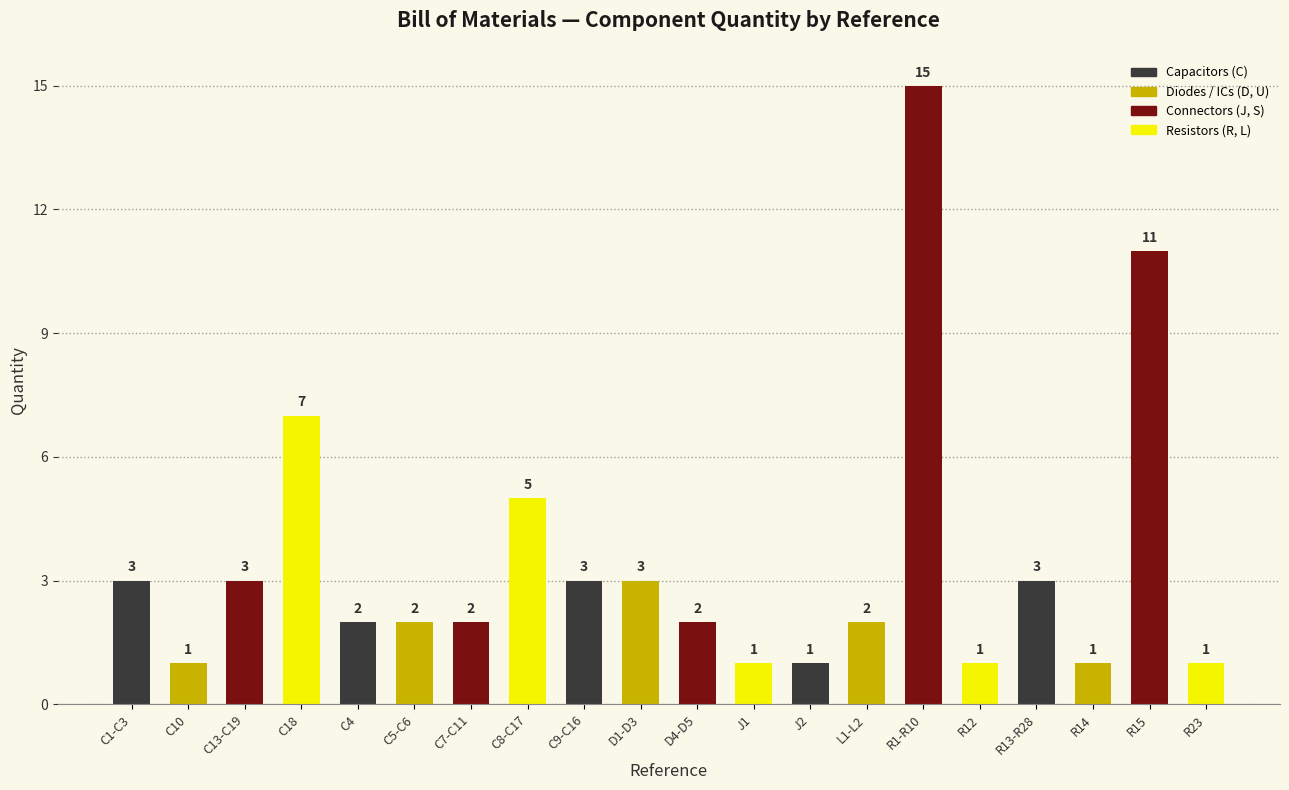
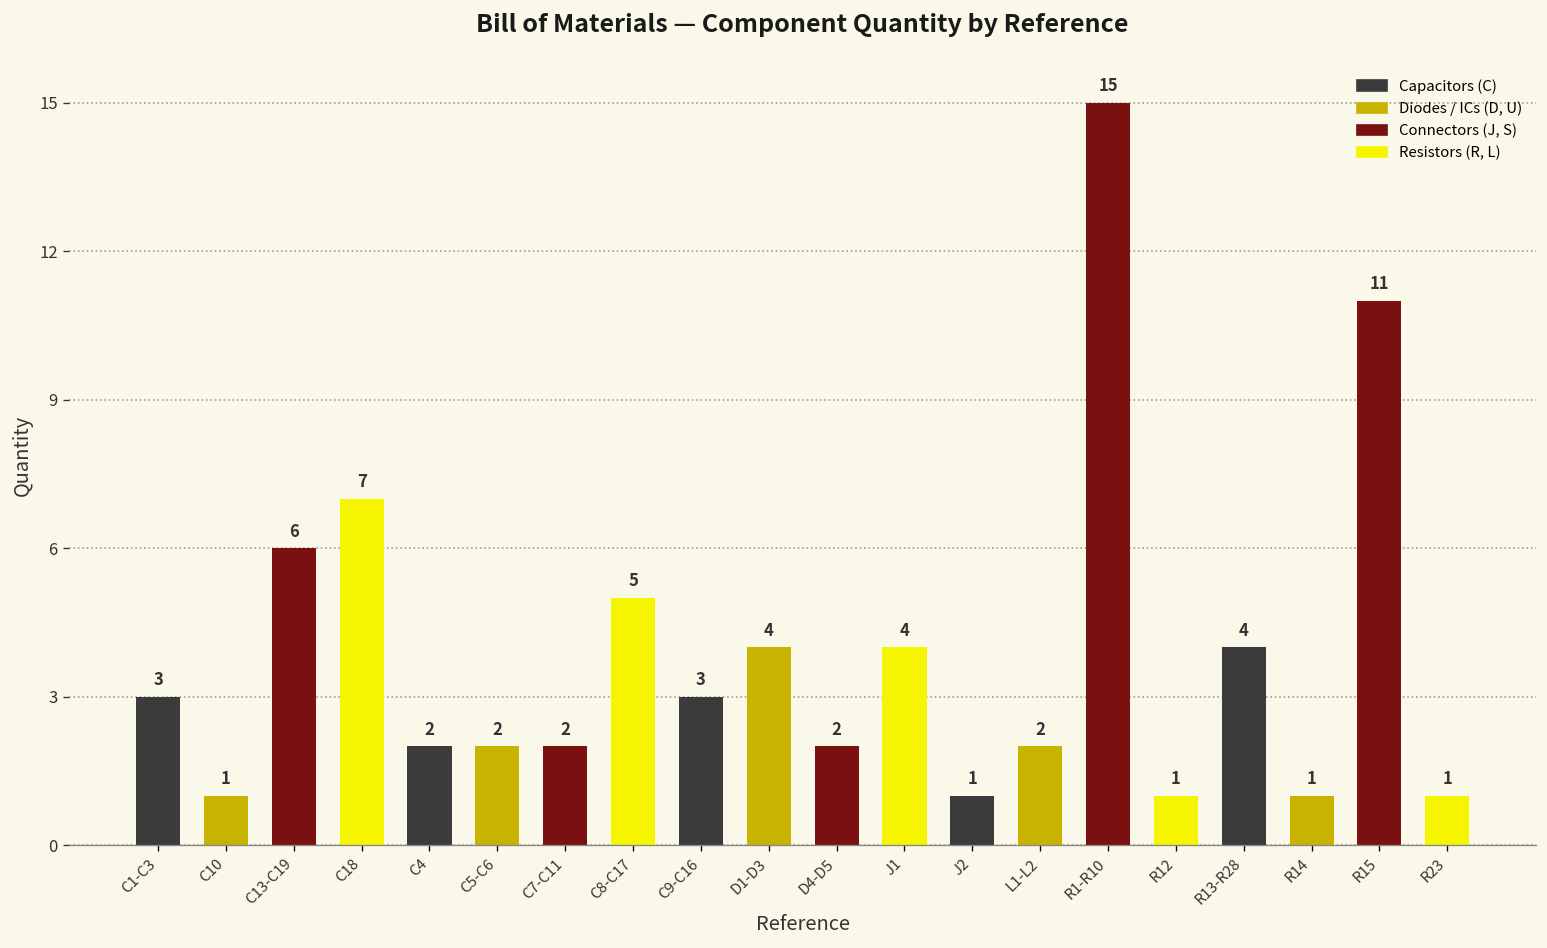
  {
    "C1-C3": 3,
    "C10": 1,
-   "C13-C19": 3,
+   "C13-C19": 6,
    "C18": 7,
    "C4": 2,
    "C5-C6": 2,
    "C7-C11": 2,
    "C8-C17": 5,
    "C9-C16": 3,
-   "D1-D3": 3,
+   "D1-D3": 4,
    "D4-D5": 2,
-   "J1": 1,
+   "J1": 4,
    "J2": 1,
    "L1-L2": 2,
    "R1-R10": 15,
    "R12": 1,
-   "R13-R28": 3,
+   "R13-R28": 4,
    "R14": 1,
    "R15": 11,
    "R23": 1
  }
